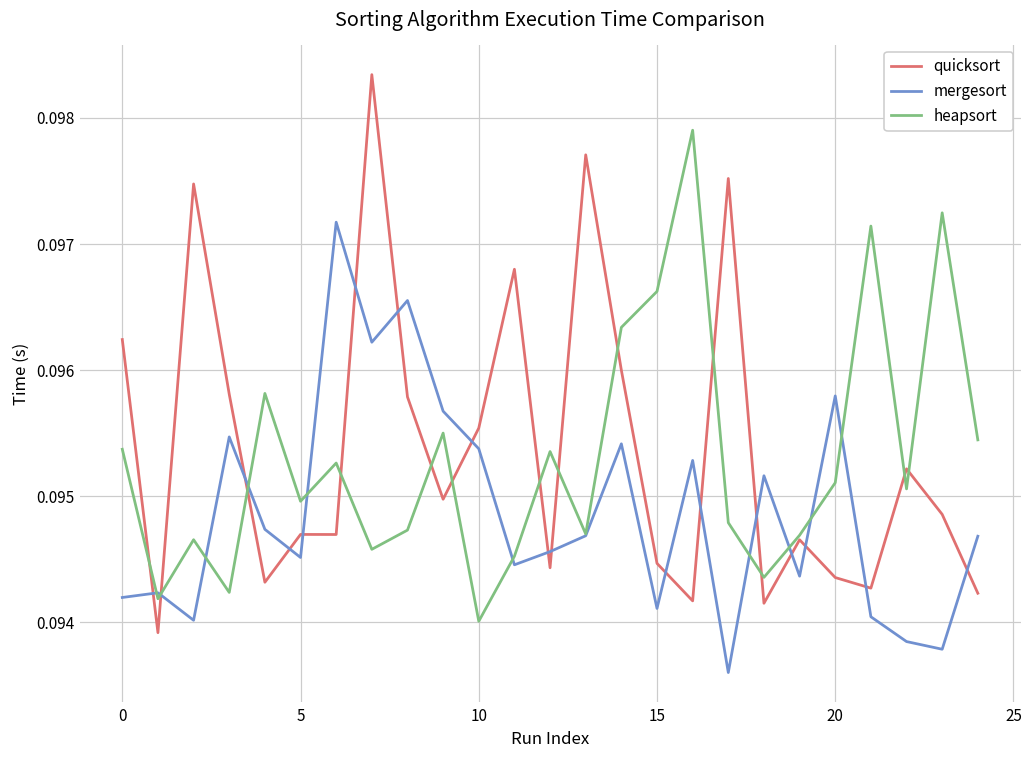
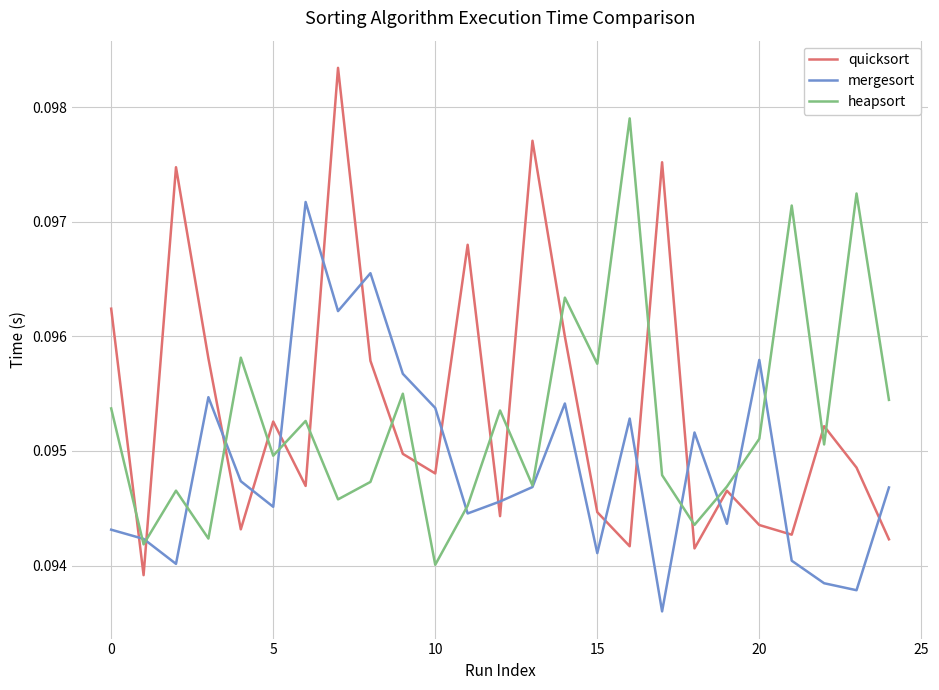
  {
    "quicksort": {
      "0": 0.09624,
-     "5": 0.09470,
-     "10": 0.09554,
+     "5": 0.09526,
+     "10": 0.09480,
      "15": 0.09447,
      "20": 0.09435
    },
    "mergesort": {
-     "0": 0.09420,
+     "0": 0.09431,
      "5": 0.09451,
      "10": 0.09538,
      "15": 0.09411,
      "20": 0.09579
    },
    "heapsort": {
      "0": 0.09537,
      "5": 0.09496,
      "10": 0.09401,
-     "15": 0.09662,
+     "15": 0.09576,
      "20": 0.09511
    }
  }
